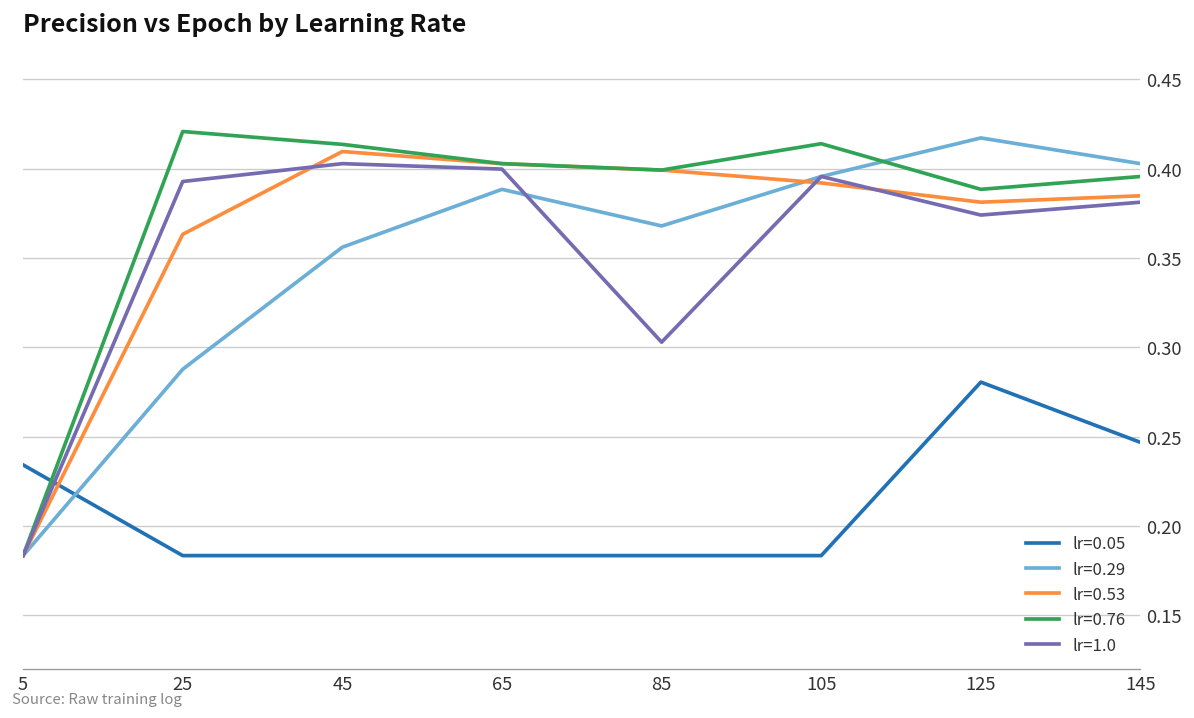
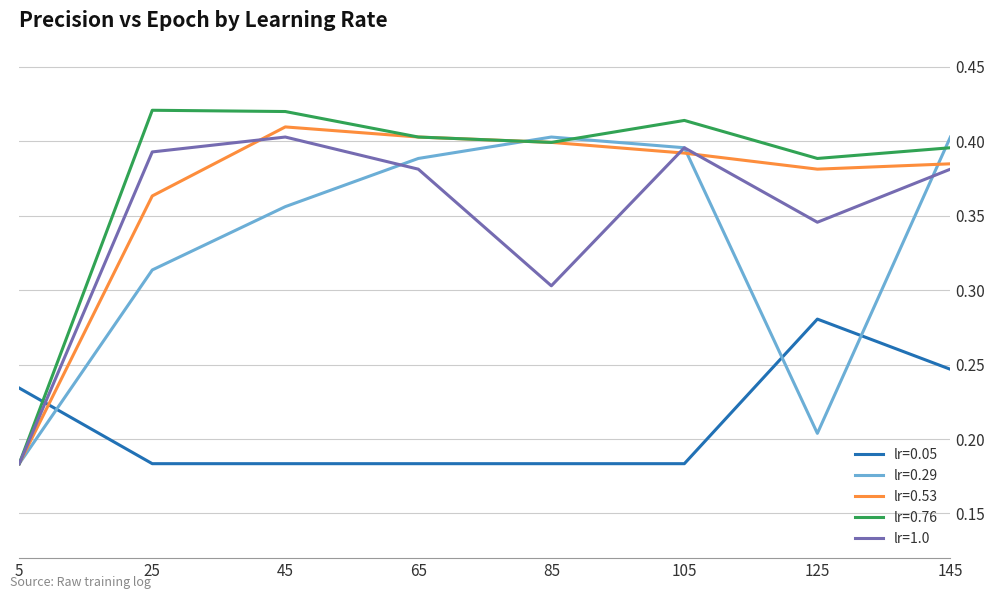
  {
    "lr=0.05": {
      "5": 0.234,
      "25": 0.183,
      "45": 0.183,
      "65": 0.183,
      "85": 0.183,
      "105": 0.183,
      "125": 0.281,
      "145": 0.247
    },
    "lr=0.29": {
-     "25": 0.288,
+     "25": 0.314,
      "45": 0.356,
      "65": 0.388,
-     "85": 0.368,
-     "125": 0.417,
+     "85": 0.403,
+     "125": 0.204,
      "145": 0.403
    },
    "lr=0.53": {
      "25": 0.363,
      "45": 0.410,
      "105": 0.392,
      "125": 0.381,
      "145": 0.385
    },
    "lr=0.76": {
      "25": 0.421,
-     "45": 0.414,
+     "45": 0.420,
      "105": 0.414,
      "125": 0.388,
      "145": 0.396
    },
    "lr=1.0": {
      "25": 0.393,
      "45": 0.403,
-     "65": 0.400,
+     "65": 0.381,
      "85": 0.303,
-     "125": 0.374,
+     "125": 0.346,
      "145": 0.381
    }
  }
